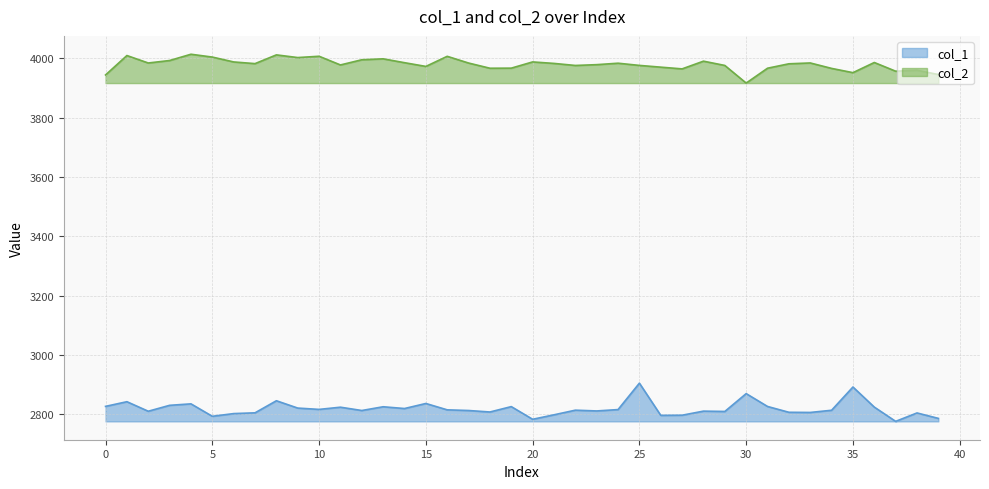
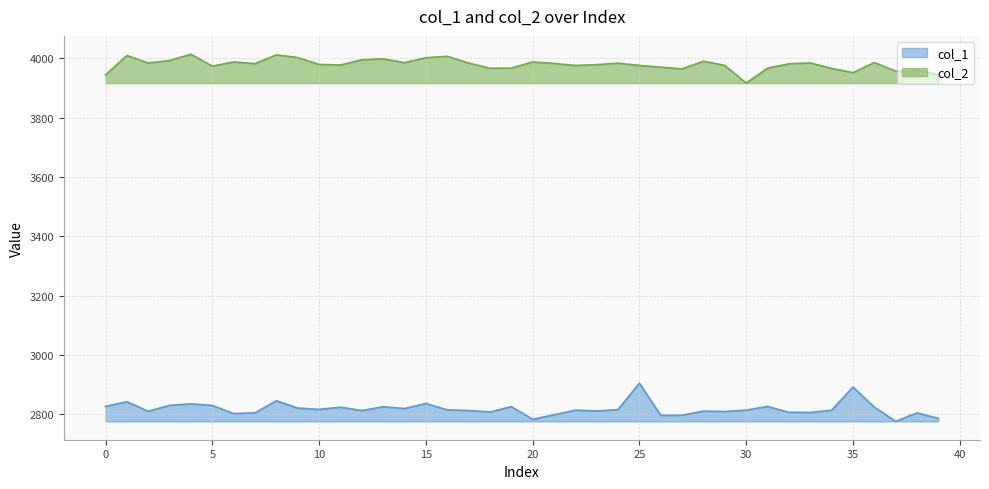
  {
    "col_1": {
      "0": 2830,
-     "5": 2790,
+     "5": 2830,
      "10": 2820,
      "15": 2840,
      "20": 2780,
      "25": 2910,
-     "30": 2870,
+     "30": 2810,
      "35": 2890
    },
    "col_2": {
      "0": 3940,
-     "5": 4000,
-     "10": 4010,
-     "15": 3970,
+     "5": 3970,
+     "10": 3980,
+     "15": 4000,
      "20": 3990,
      "25": 3980,
      "30": 3920,
      "35": 3950
    }
  }
